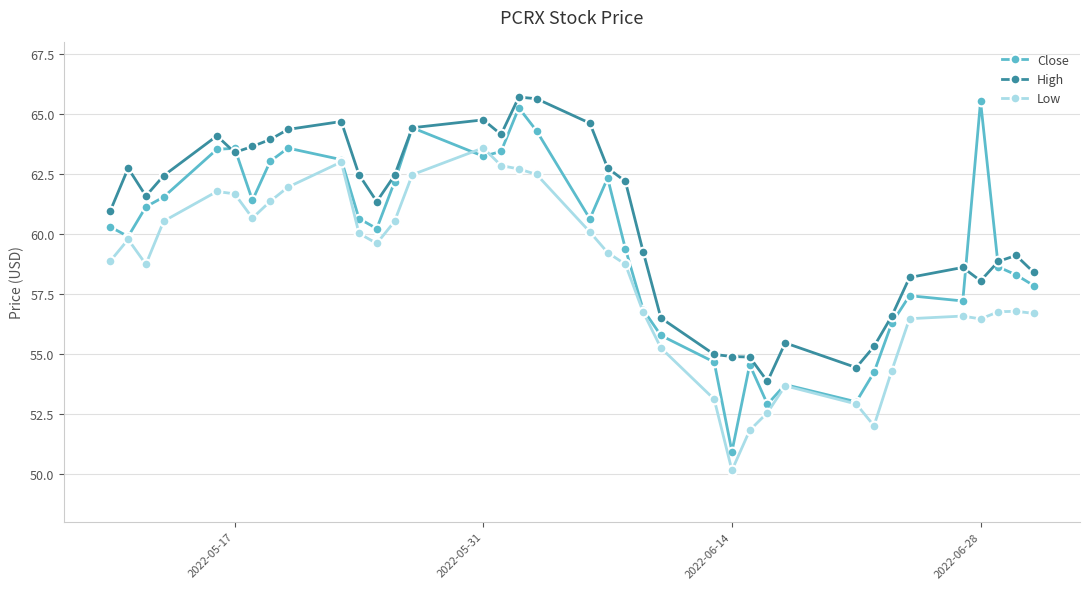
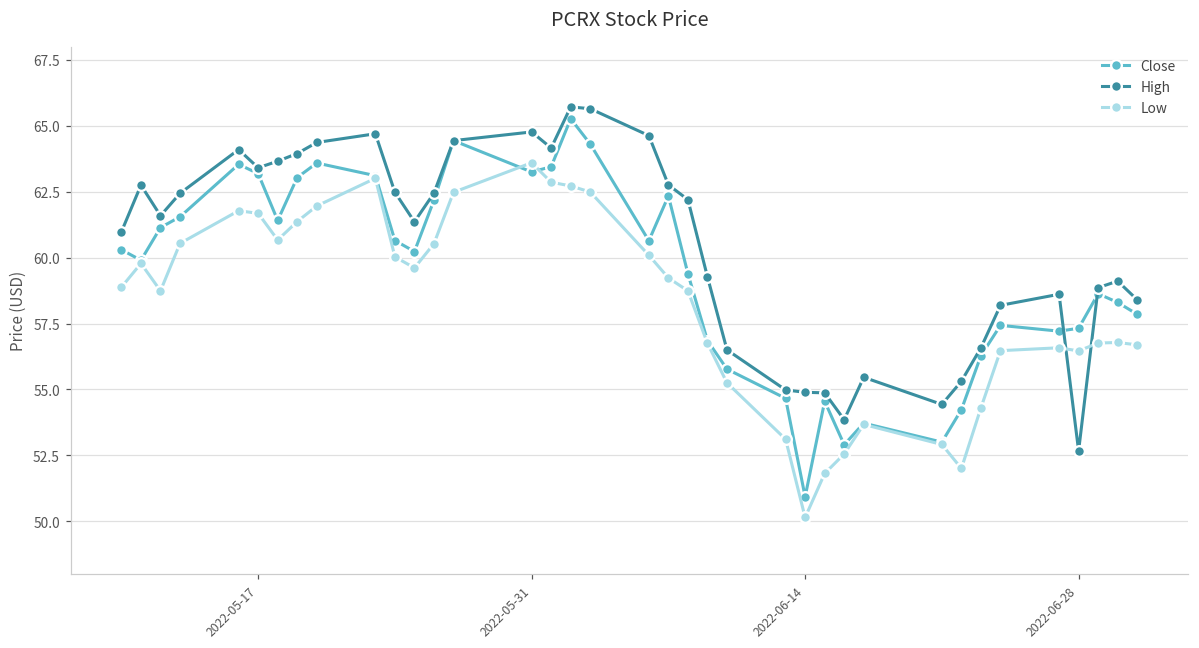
  {
    "Close": {
-     "2022-05-17": 63.6,
+     "2022-05-17": 63.2,
      "2022-05-31": 63.3,
      "2022-06-14": 50.9,
-     "2022-06-28": 65.5
+     "2022-06-28": 57.3
    },
    "High": {
      "2022-05-17": 63.4,
      "2022-05-31": 64.8,
      "2022-06-14": 54.9,
-     "2022-06-28": 58.0
+     "2022-06-28": 52.7
    },
    "Low": {
      "2022-05-17": 61.7,
      "2022-05-31": 63.6,
      "2022-06-14": 50.1,
      "2022-06-28": 56.5
    }
  }
